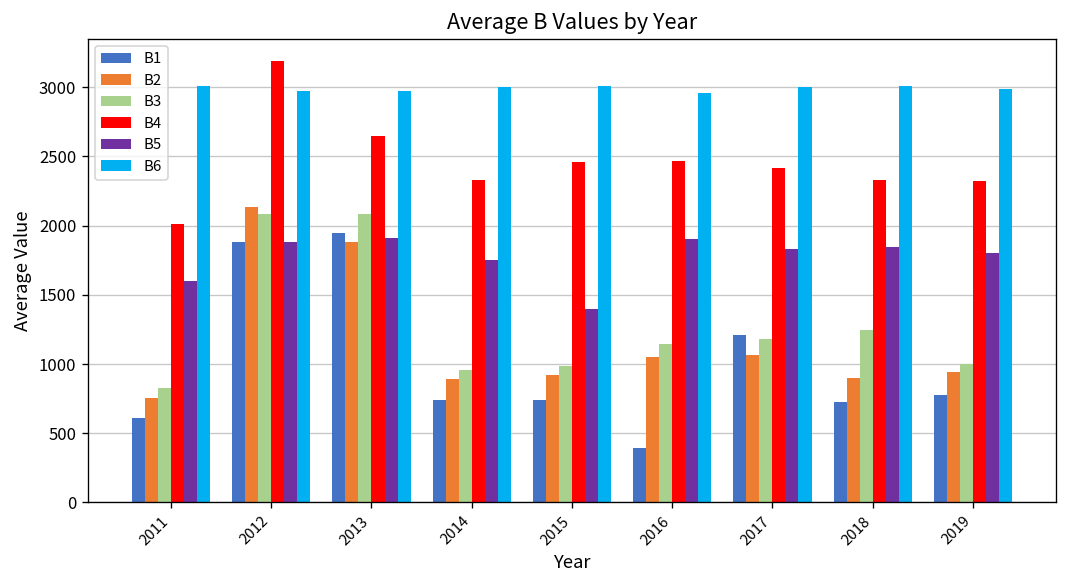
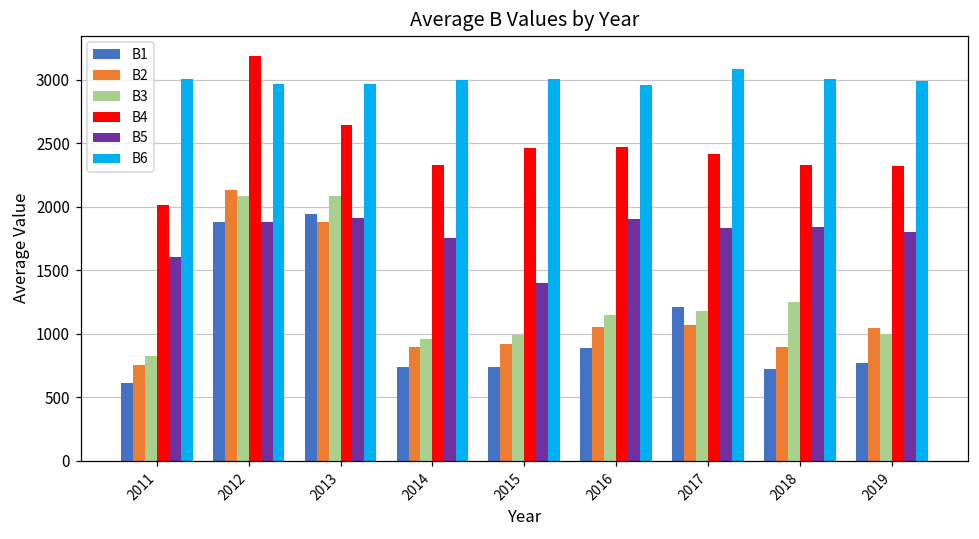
  {
    "B1": {
      "2011": 610,
      "2012": 1880,
      "2013": 1940,
      "2014": 740,
      "2015": 740,
-     "2016": 390,
+     "2016": 890,
      "2017": 1210,
      "2018": 720,
      "2019": 770
    },
    "B2": {
      "2011": 760,
      "2012": 2130,
      "2013": 1880,
      "2014": 890,
      "2015": 920,
      "2016": 1050,
      "2017": 1070,
      "2018": 900,
-     "2019": 940
+     "2019": 1040
    },
    "B3": {
      "2011": 820,
      "2012": 2080,
      "2013": 2080,
      "2014": 960,
      "2015": 990,
      "2016": 1140,
      "2017": 1180,
      "2018": 1250,
      "2019": 1000
    },
    "B4": {
      "2011": 2010,
      "2012": 3190,
      "2013": 2650,
      "2014": 2330,
      "2015": 2460,
      "2016": 2470,
      "2017": 2420,
      "2018": 2330,
      "2019": 2320
    },
    "B5": {
      "2011": 1600,
      "2012": 1880,
      "2013": 1910,
      "2014": 1750,
      "2015": 1400,
      "2016": 1910,
      "2017": 1830,
      "2018": 1840,
      "2019": 1800
    },
    "B6": {
      "2011": 3010,
      "2012": 2970,
      "2013": 2970,
      "2014": 3000,
      "2015": 3010,
      "2016": 2960,
-     "2017": 3000,
+     "2017": 3090,
      "2018": 3010,
      "2019": 2990
    }
  }
